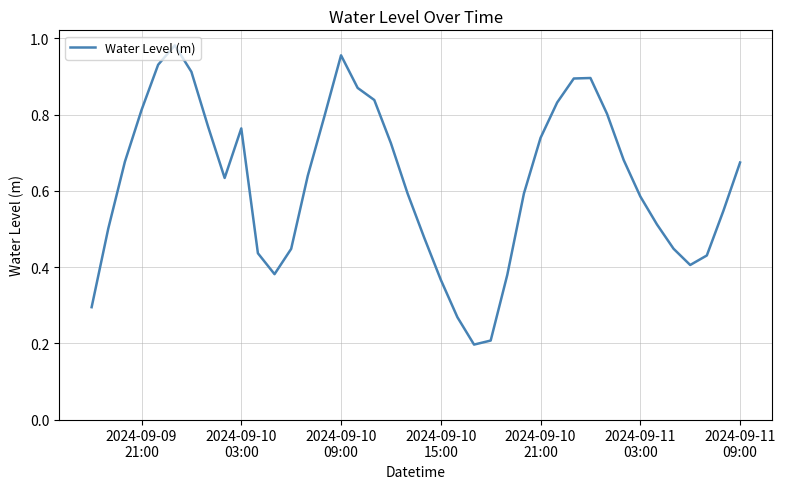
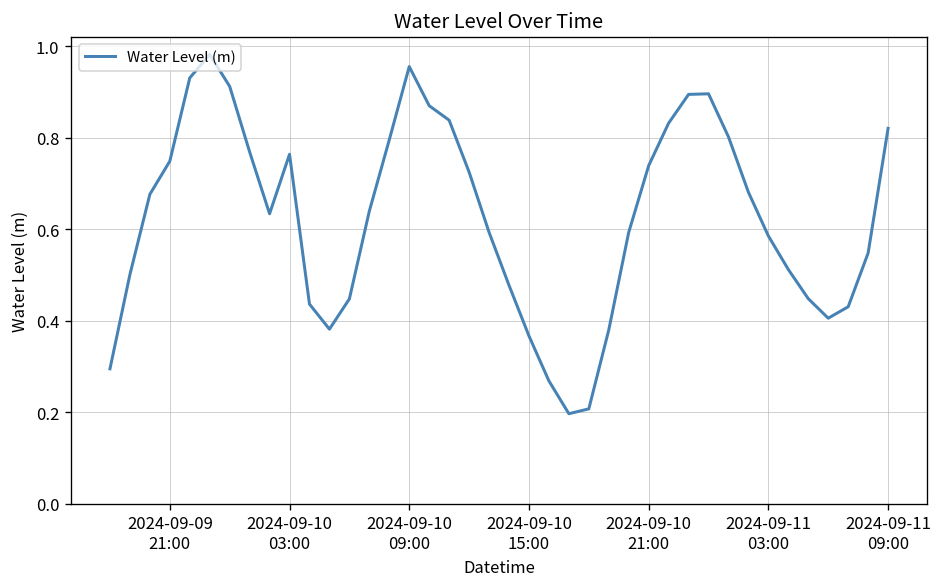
  {
-   "2024-09-09 21:00": 0.81,
+   "2024-09-09 21:00": 0.75,
    "2024-09-10 03:00": 0.76,
    "2024-09-10 09:00": 0.96,
    "2024-09-10 15:00": 0.37,
    "2024-09-10 21:00": 0.74,
    "2024-09-11 03:00": 0.59,
-   "2024-09-11 09:00": 0.67
+   "2024-09-11 09:00": 0.82
  }
